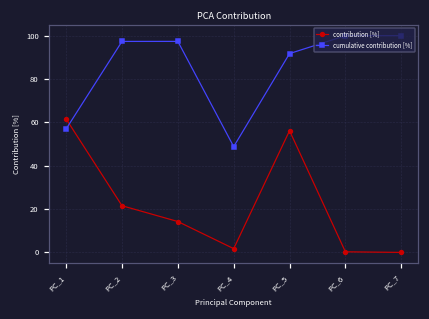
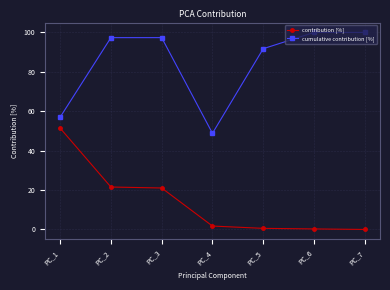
  {
    "contribution [%]": {
-     "PC_1": 62,
+     "PC_1": 51,
      "PC_2": 22,
-     "PC_3": 14,
+     "PC_3": 21,
      "PC_4": 2,
-     "PC_5": 56,
+     "PC_5": 1,
      "PC_6": 0,
      "PC_7": 0
    },
    "cumulative contribution [%]": {
      "PC_1": 57,
      "PC_2": 97,
      "PC_3": 97,
      "PC_4": 49,
      "PC_5": 92
    }
  }
